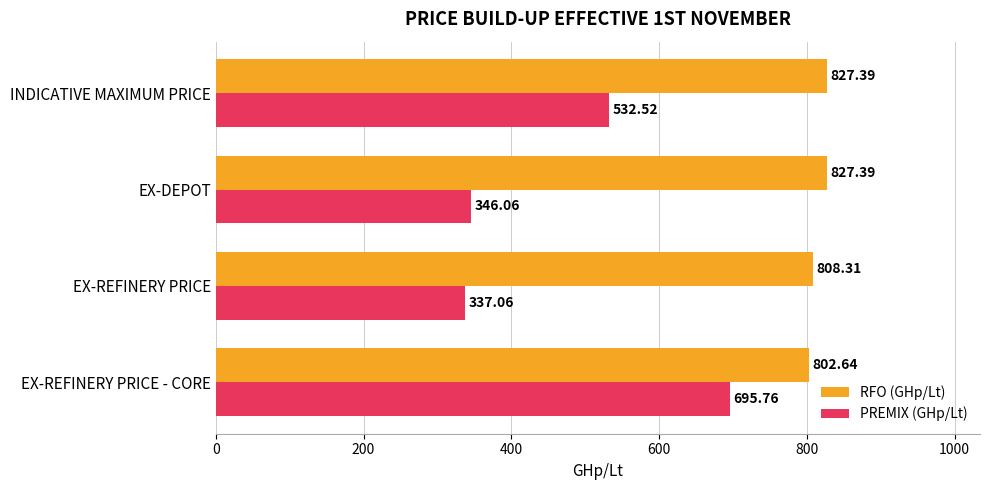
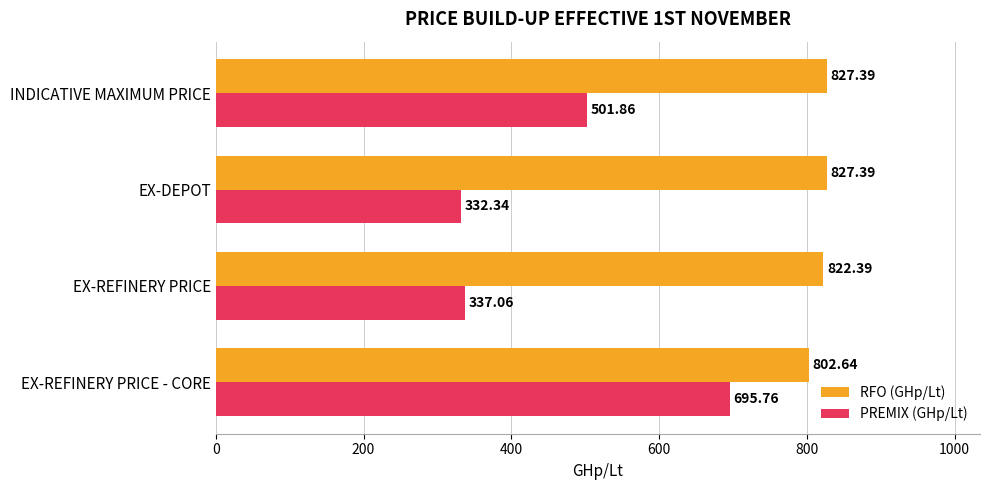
  {
    "RFO (GHp/Lt)": {
      "INDICATIVE MAXIMUM PRICE": 827.39,
      "EX-DEPOT": 827.39,
-     "EX-REFINERY PRICE": 808.31,
+     "EX-REFINERY PRICE": 822.39,
      "EX-REFINERY PRICE - CORE": 802.64
    },
    "PREMIX (GHp/Lt)": {
-     "INDICATIVE MAXIMUM PRICE": 532.52,
-     "EX-DEPOT": 346.06,
+     "INDICATIVE MAXIMUM PRICE": 501.86,
+     "EX-DEPOT": 332.34,
      "EX-REFINERY PRICE": 337.06,
      "EX-REFINERY PRICE - CORE": 695.76
    }
  }
